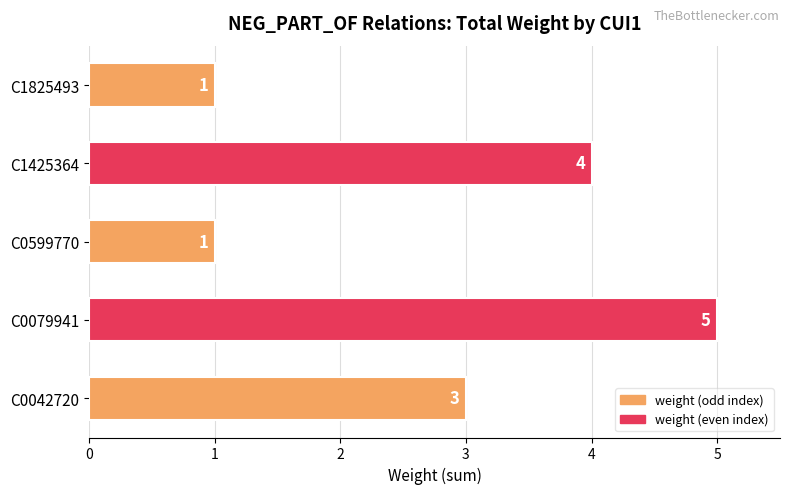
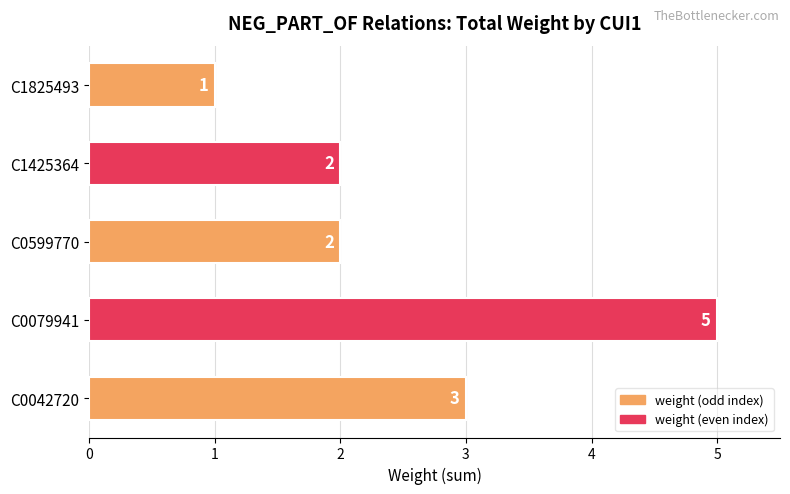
  {
    "C1825493": 1,
-   "C1425364": 4,
-   "C0599770": 1,
+   "C1425364": 2,
+   "C0599770": 2,
    "C0079941": 5,
    "C0042720": 3
  }
